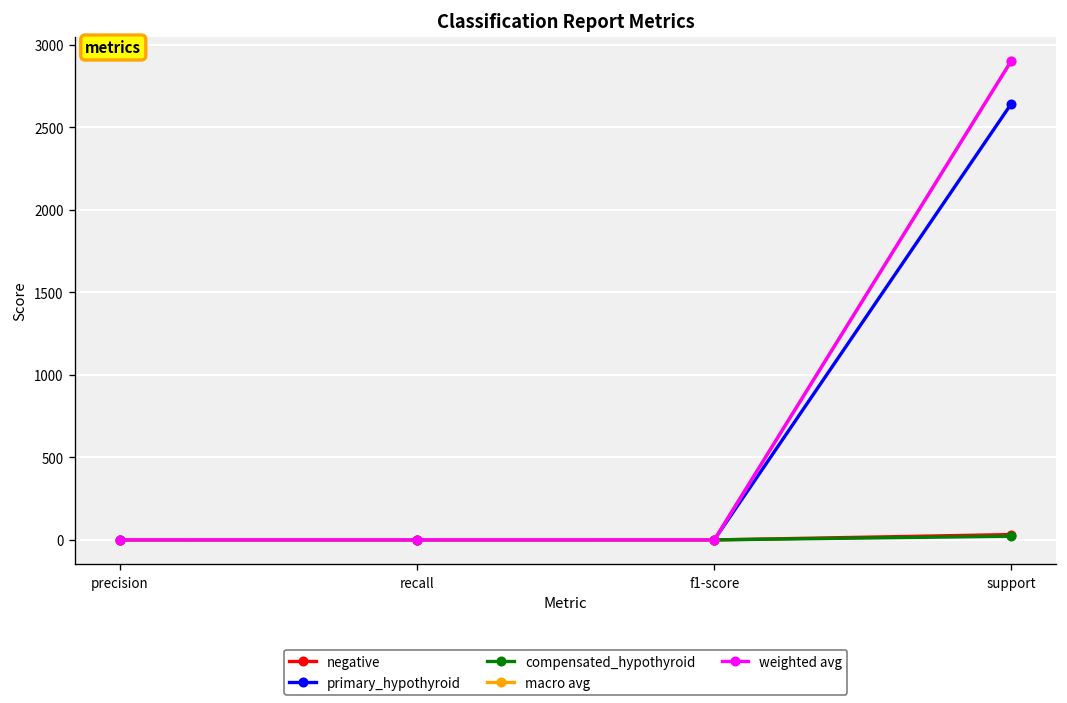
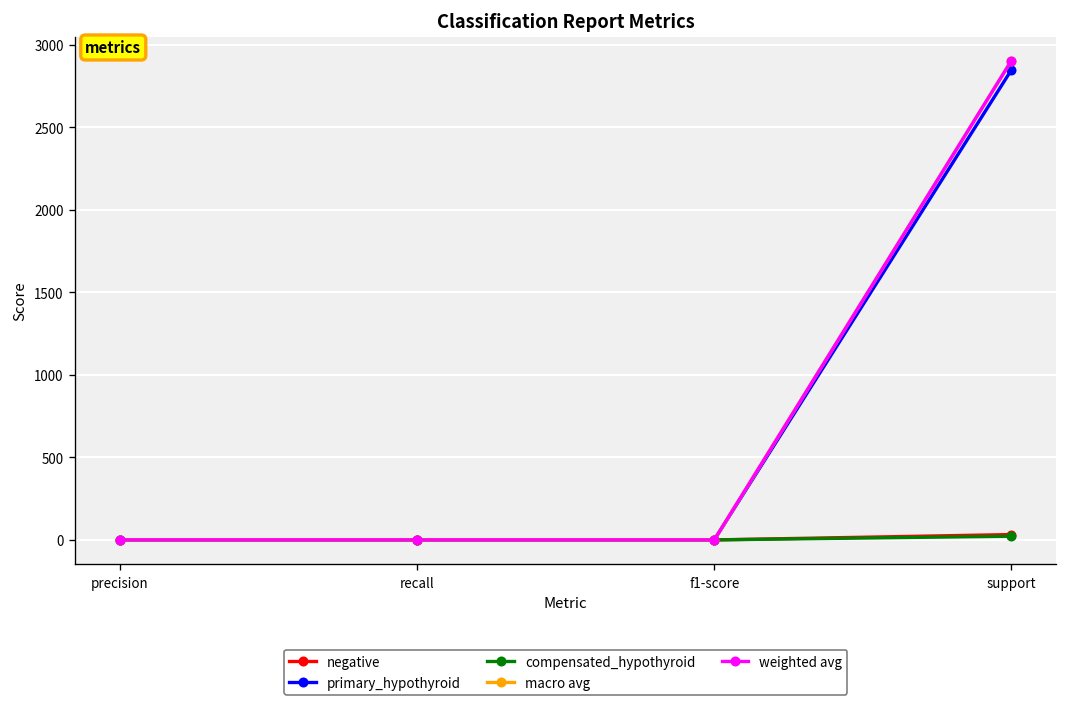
  {
    "primary_hypothyroid": {
-     "support": 2640
+     "support": 2850
    },
    "weighted avg": {
      "support": 2900
    }
  }
